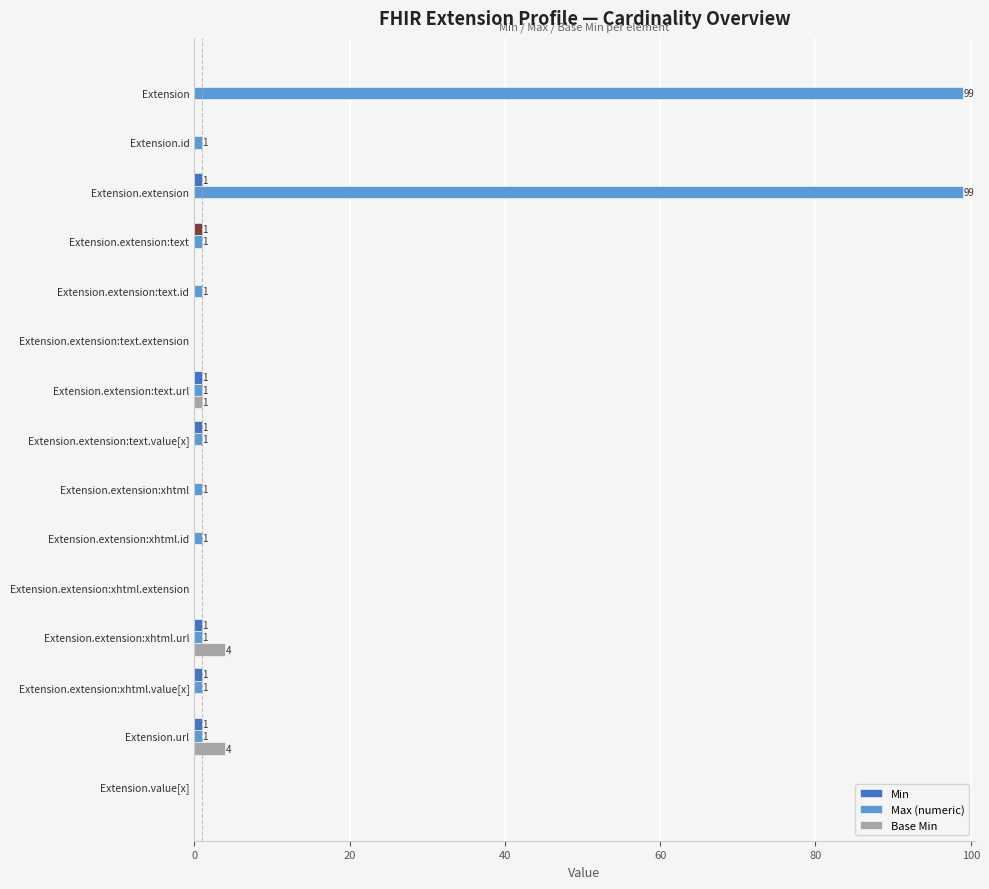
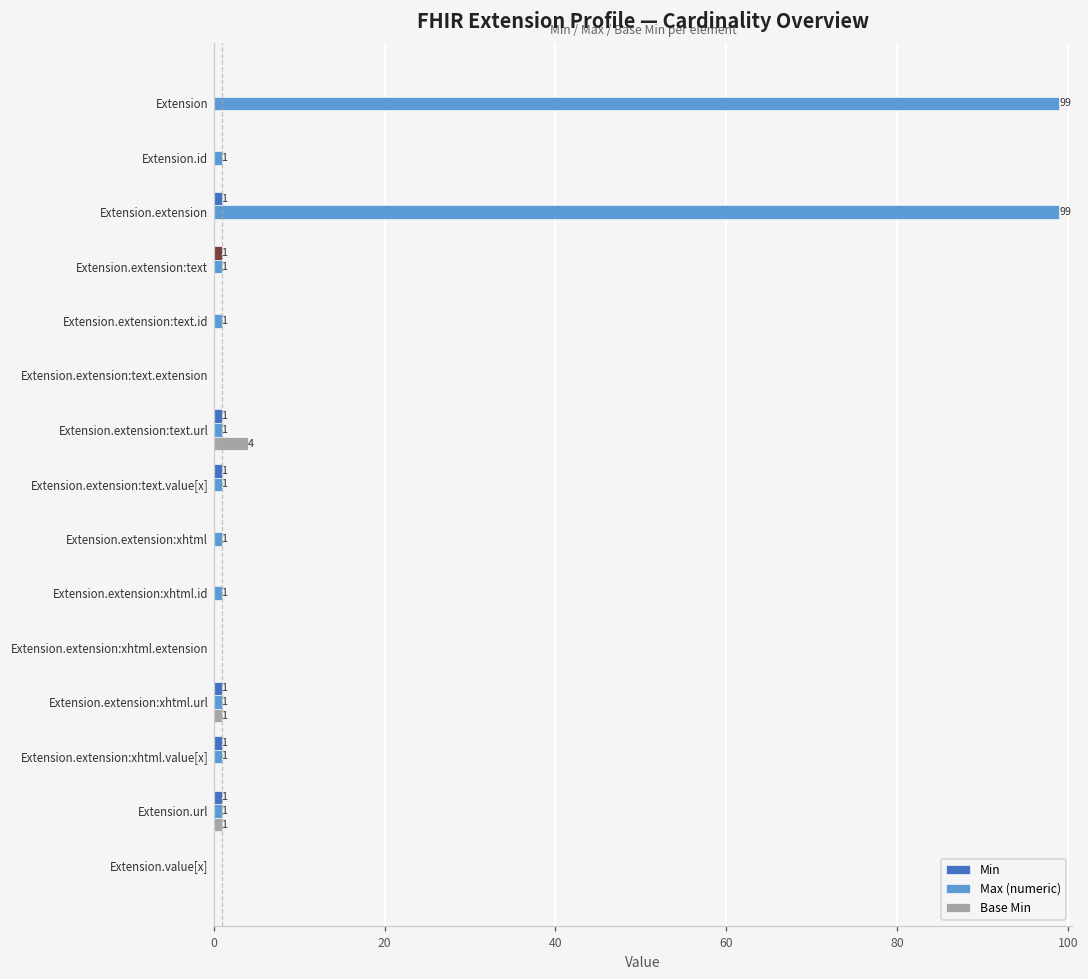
  {
    "Base Min": {
-     "Extension.extension:text.url": 1,
-     "Extension.extension:xhtml.url": 4,
-     "Extension.url": 4
+     "Extension.extension:text.url": 4,
+     "Extension.extension:xhtml.url": 1,
+     "Extension.url": 1
    }
  }
